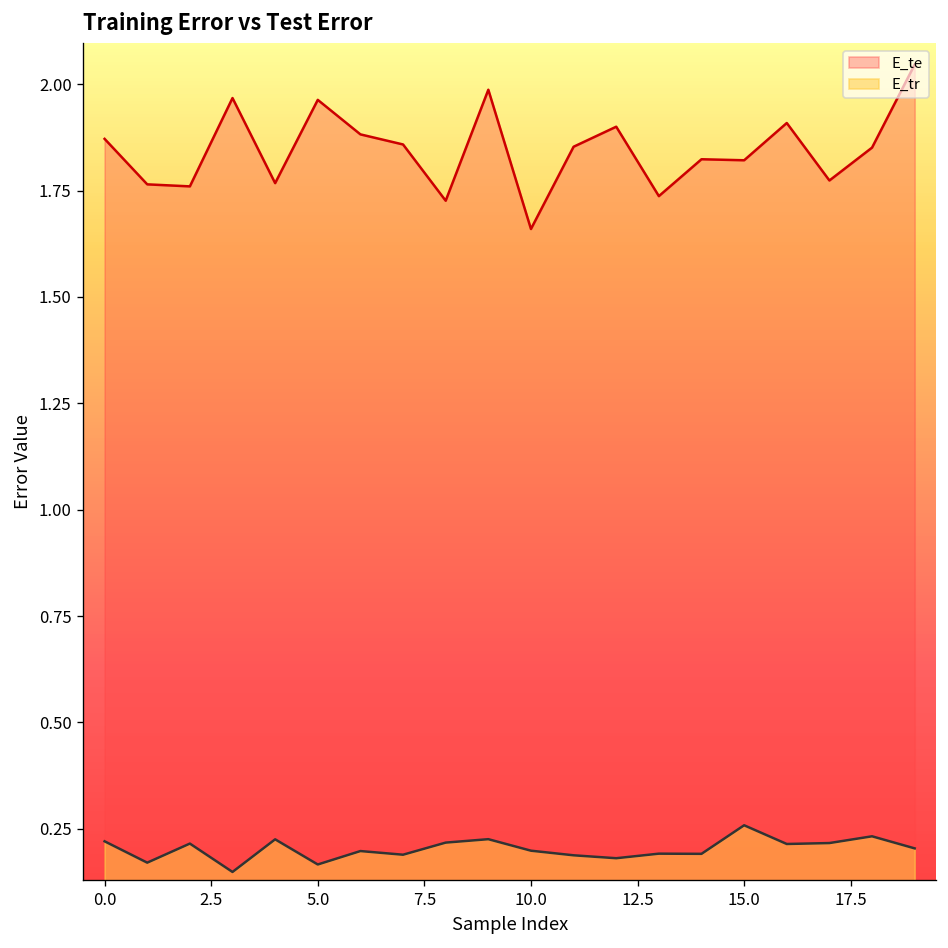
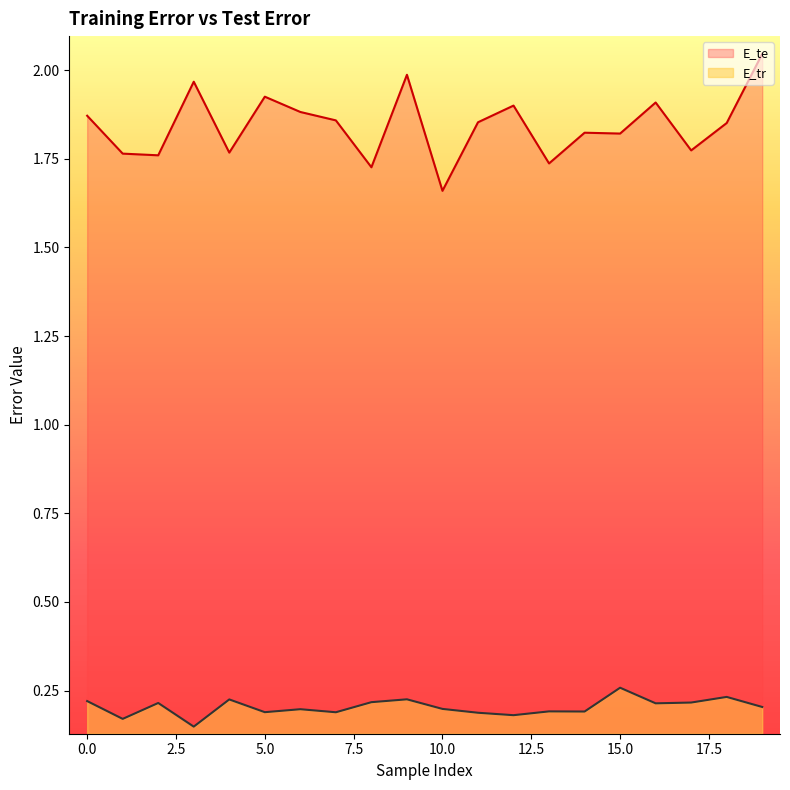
  {
    "E_te": {
      "0.0": 1.87,
-     "5.0": 1.96,
+     "5.0": 1.93,
      "10.0": 1.66,
      "15.0": 1.82
    },
    "E_tr": {
      "0.0": 0.22,
-     "5.0": 0.17,
+     "5.0": 0.19,
      "10.0": 0.20,
      "15.0": 0.26
    }
  }
